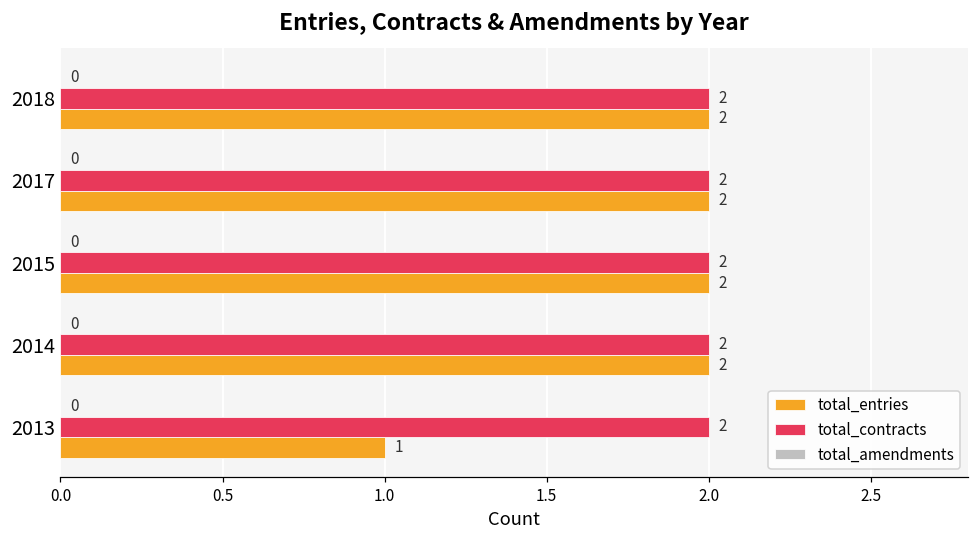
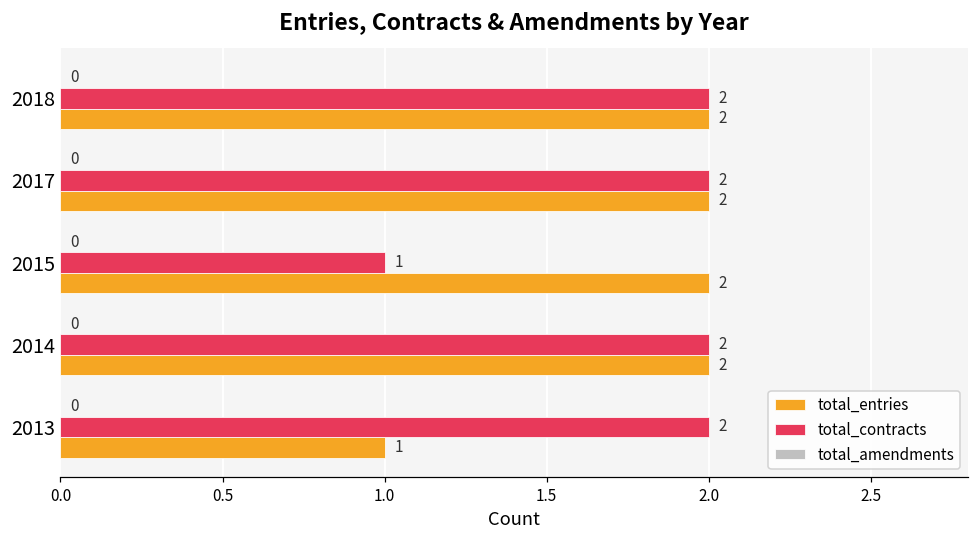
  {
    "total_entries": {
      "2018": 2,
      "2017": 2,
      "2015": 2,
      "2014": 2,
      "2013": 1
    },
    "total_contracts": {
      "2018": 2,
      "2017": 2,
-     "2015": 2,
+     "2015": 1,
      "2014": 2,
      "2013": 2
    },
    "total_amendments": {
      "2018": 0,
      "2017": 0,
      "2015": 0,
      "2014": 0,
      "2013": 0
    }
  }
